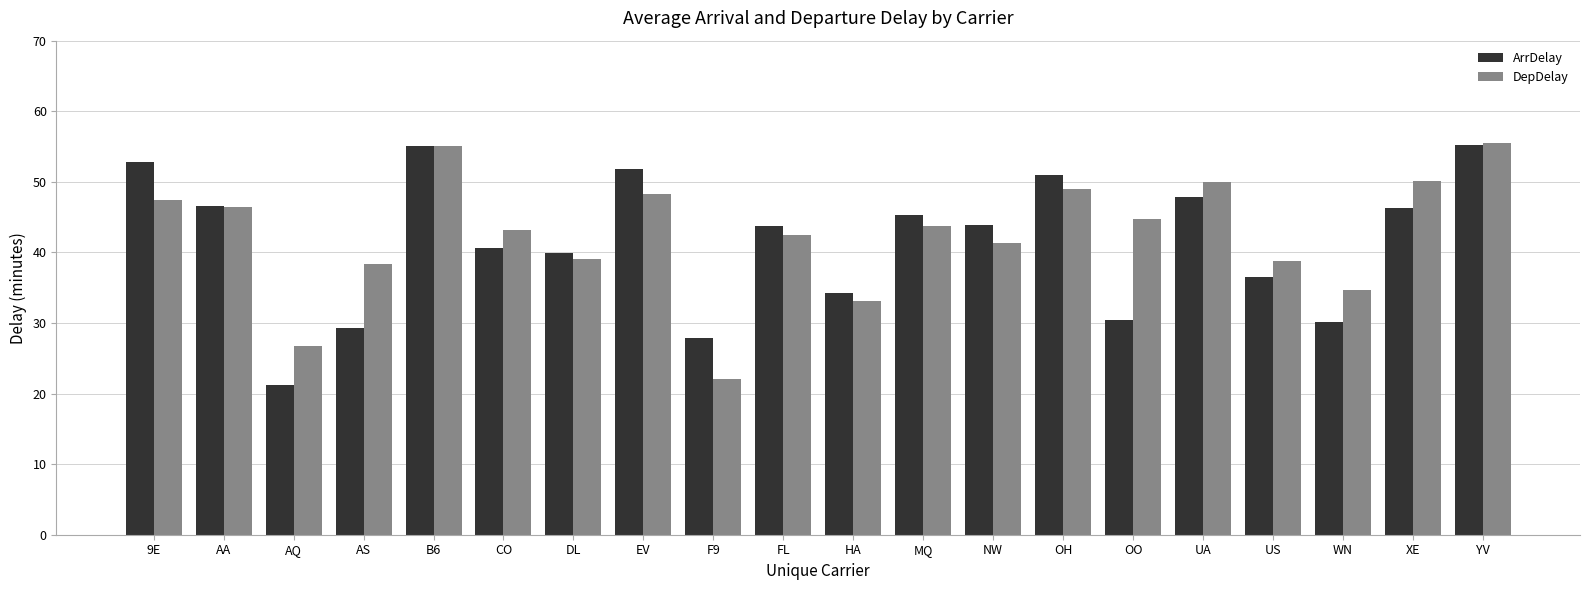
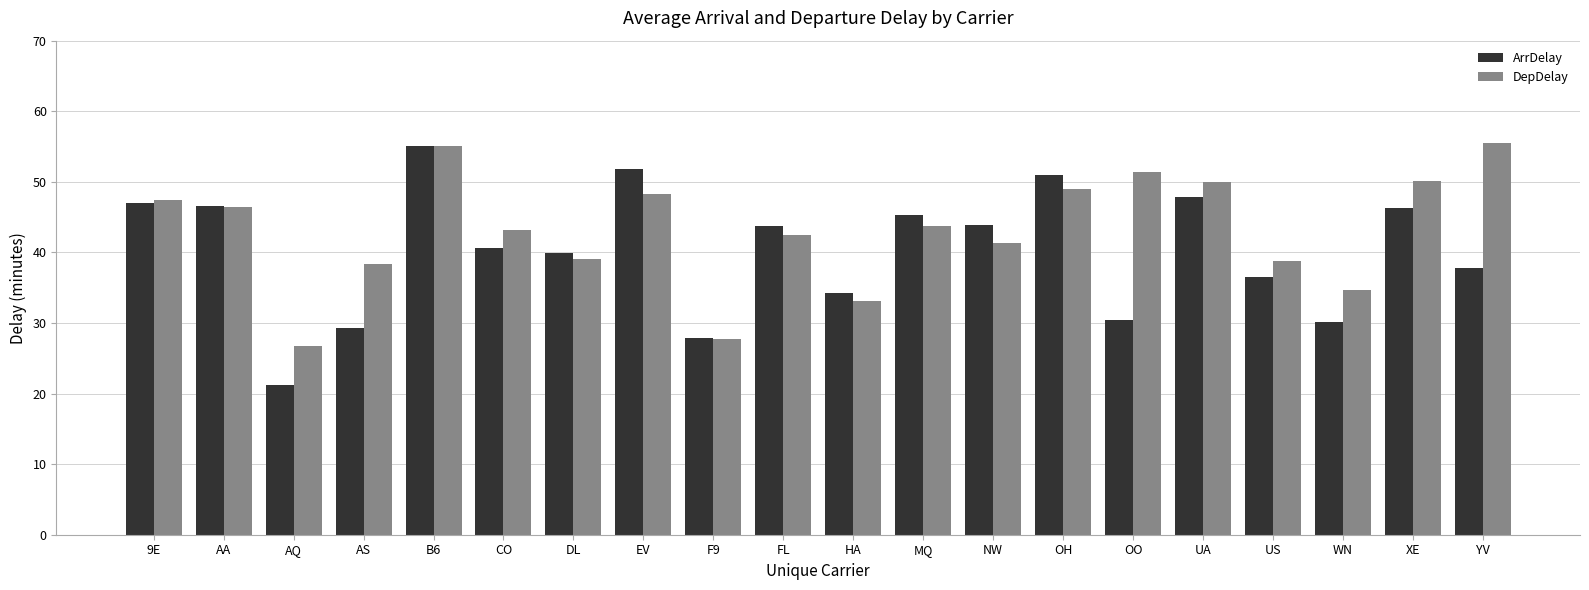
  {
    "ArrDelay": {
-     "9E": 53,
+     "9E": 47,
      "AA": 47,
      "AQ": 21,
      "AS": 29,
      "B6": 55,
      "CO": 41,
      "DL": 40,
      "EV": 52,
      "F9": 28,
      "FL": 44,
      "HA": 34,
      "MQ": 45,
      "NW": 44,
      "OH": 51,
      "OO": 30,
      "UA": 48,
      "US": 36,
      "WN": 30,
      "XE": 46,
-     "YV": 55
+     "YV": 38
    },
    "DepDelay": {
      "9E": 47,
      "AA": 46,
      "AQ": 27,
      "AS": 38,
      "B6": 55,
      "CO": 43,
      "DL": 39,
      "EV": 48,
-     "F9": 22,
+     "F9": 28,
      "FL": 43,
      "HA": 33,
      "MQ": 44,
      "NW": 41,
      "OH": 49,
-     "OO": 45,
+     "OO": 51,
      "UA": 50,
      "US": 39,
      "WN": 35,
      "XE": 50,
      "YV": 55
    }
  }
